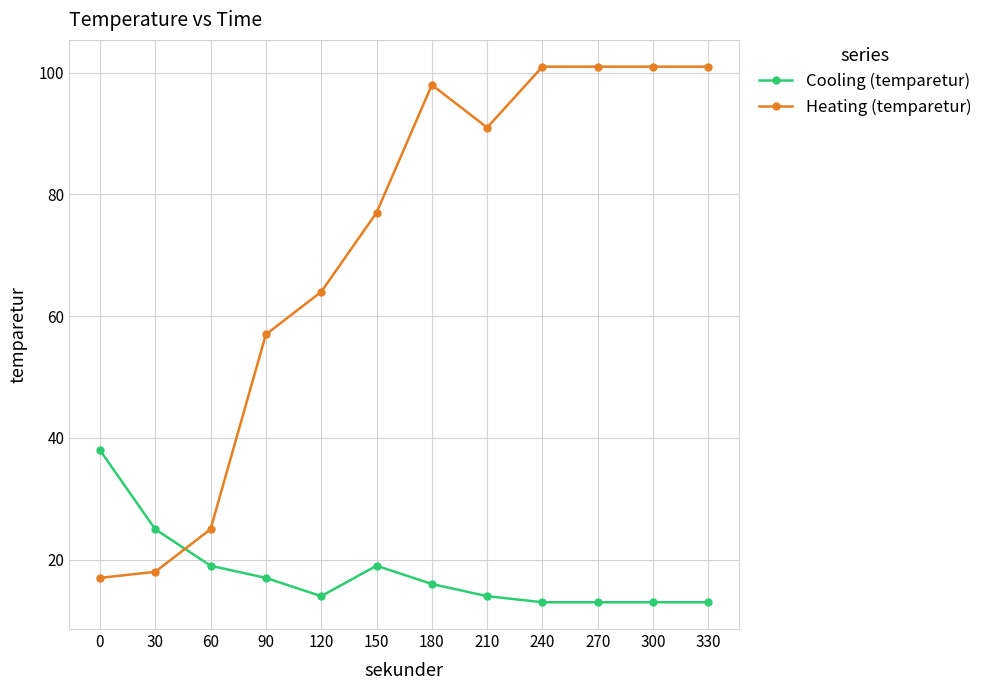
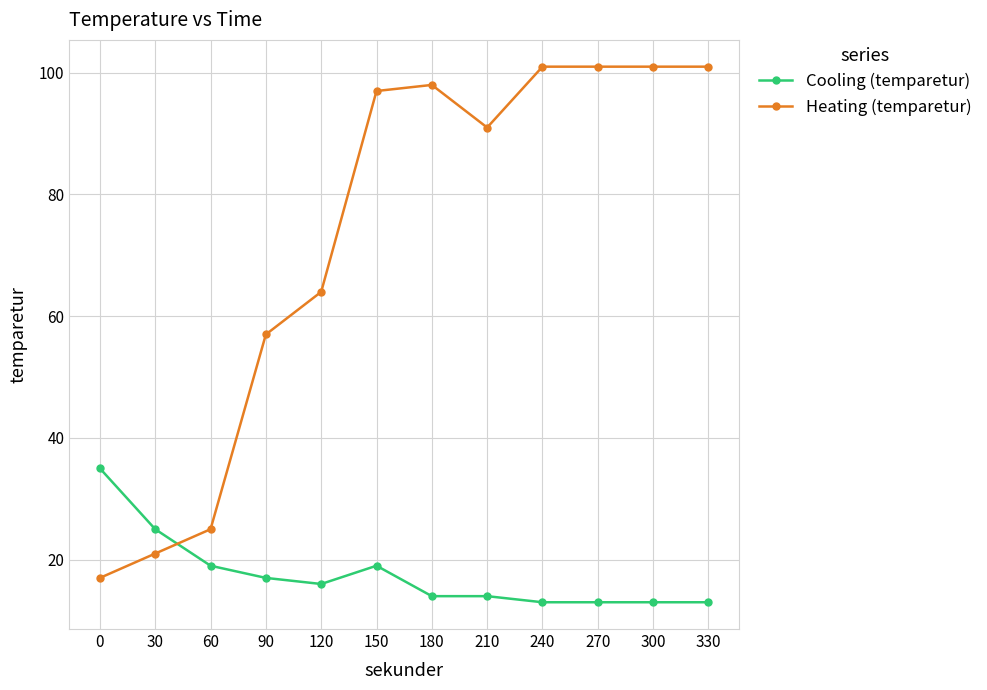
  {
    "Cooling (temparetur)": {
-     "0": 38,
+     "0": 35,
      "30": 25,
      "60": 19,
      "90": 17,
-     "120": 14,
+     "120": 16,
      "150": 19,
-     "180": 16,
+     "180": 14,
      "210": 14,
      "240": 13,
      "270": 13,
      "300": 13,
      "330": 13
    },
    "Heating (temparetur)": {
      "0": 17,
-     "30": 18,
+     "30": 21,
      "60": 25,
      "90": 57,
      "120": 64,
-     "150": 77,
+     "150": 97,
      "180": 98,
      "210": 91,
      "240": 101,
      "270": 101,
      "300": 101,
      "330": 101
    }
  }
